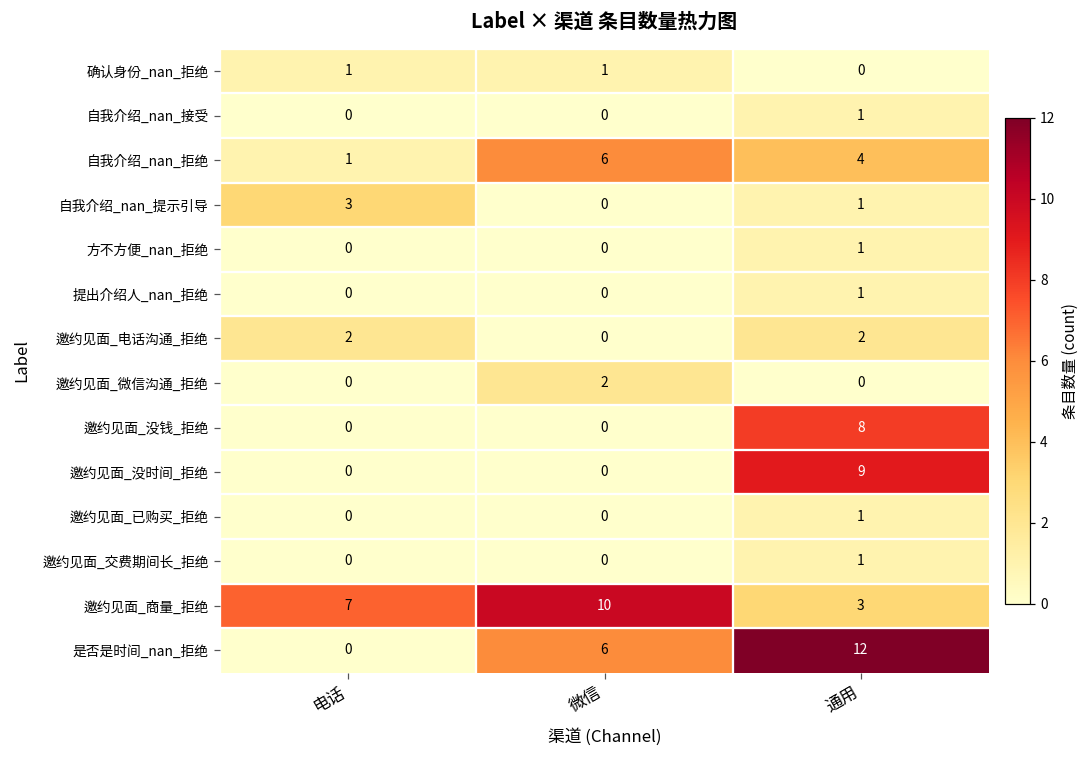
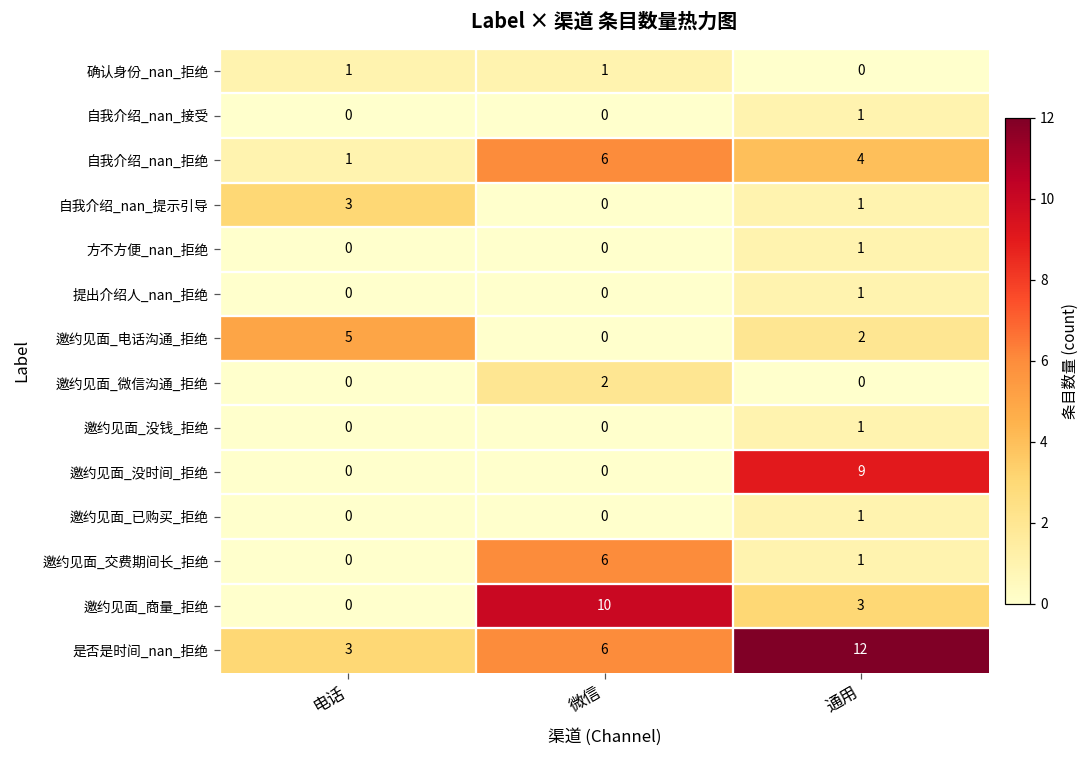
  {
    "确认身份_nan_拒绝": {
      "电话": 1,
      "微信": 1,
      "通用": 0
    },
    "自我介绍_nan_接受": {
      "电话": 0,
      "微信": 0,
      "通用": 1
    },
    "自我介绍_nan_拒绝": {
      "电话": 1,
      "微信": 6,
      "通用": 4
    },
    "自我介绍_nan_提示引导": {
      "电话": 3,
      "微信": 0,
      "通用": 1
    },
    "方不方便_nan_拒绝": {
      "电话": 0,
      "微信": 0,
      "通用": 1
    },
    "提出介绍人_nan_拒绝": {
      "电话": 0,
      "微信": 0,
      "通用": 1
    },
    "邀约见面_电话沟通_拒绝": {
-     "电话": 2,
+     "电话": 5,
      "微信": 0,
      "通用": 2
    },
    "邀约见面_微信沟通_拒绝": {
      "电话": 0,
      "微信": 2,
      "通用": 0
    },
    "邀约见面_没钱_拒绝": {
      "电话": 0,
      "微信": 0,
-     "通用": 8
+     "通用": 1
    },
    "邀约见面_没时间_拒绝": {
      "电话": 0,
      "微信": 0,
      "通用": 9
    },
    "邀约见面_已购买_拒绝": {
      "电话": 0,
      "微信": 0,
      "通用": 1
    },
    "邀约见面_交费期间长_拒绝": {
      "电话": 0,
-     "微信": 0,
+     "微信": 6,
      "通用": 1
    },
    "邀约见面_商量_拒绝": {
-     "电话": 7,
+     "电话": 0,
      "微信": 10,
      "通用": 3
    },
    "是否是时间_nan_拒绝": {
-     "电话": 0,
+     "电话": 3,
      "微信": 6,
      "通用": 12
    }
  }
